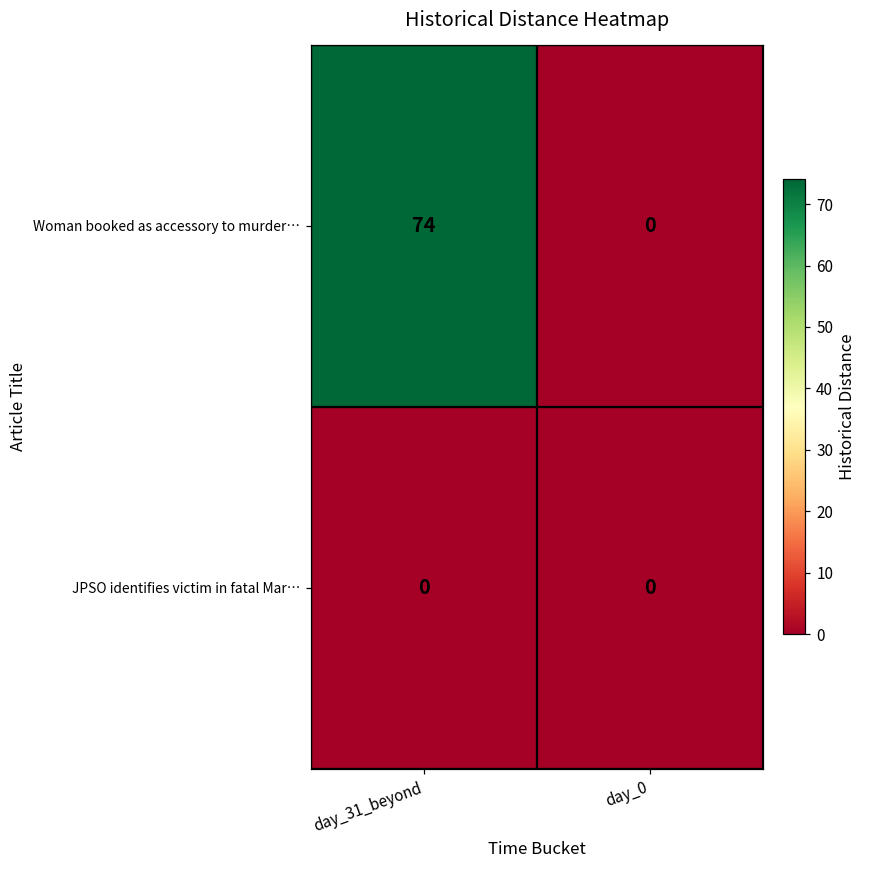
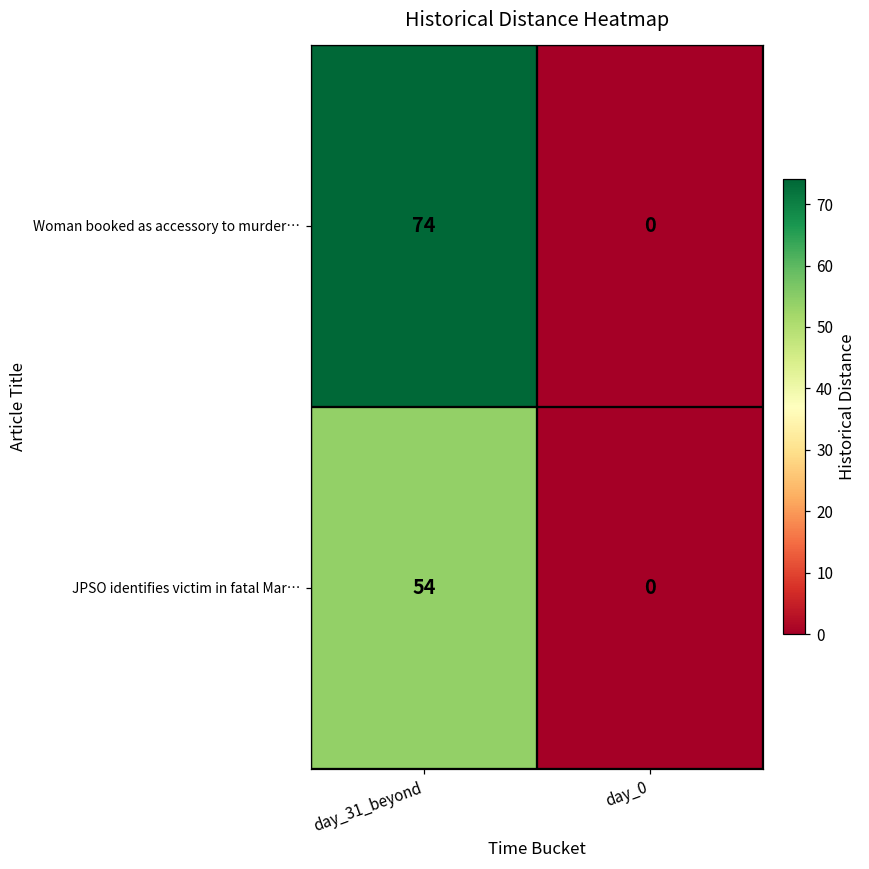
  {
    "Woman booked as accessory to murder…": {
      "day_31_beyond": 74,
      "day_0": 0
    },
    "JPSO identifies victim in fatal Mar…": {
-     "day_31_beyond": 0,
+     "day_31_beyond": 54,
      "day_0": 0
    }
  }
